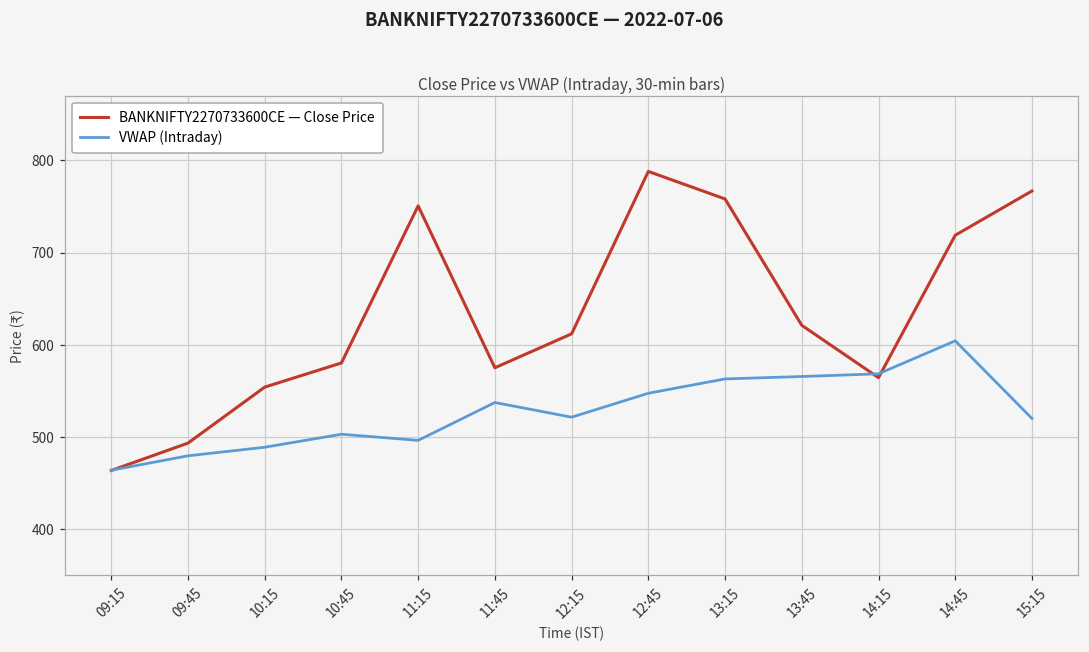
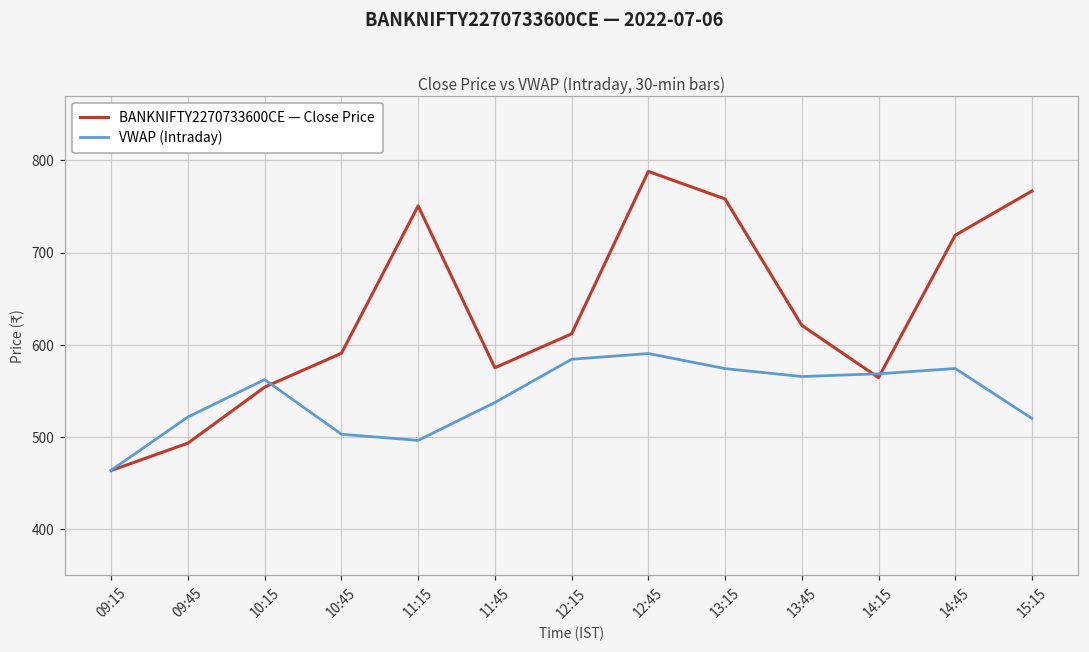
  {
    "BANKNIFTY2270733600CE — Close Price": {
      "09:45": 490,
      "10:15": 550,
-     "10:45": 580,
+     "10:45": 590,
      "11:15": 750,
      "11:45": 580,
      "12:15": 610,
      "12:45": 790,
      "13:15": 760,
      "13:45": 620,
      "14:15": 560,
      "14:45": 720,
      "15:15": 770
    },
    "VWAP (Intraday)": {
-     "09:45": 480,
-     "10:15": 490,
+     "09:45": 520,
+     "10:15": 560,
      "10:45": 500,
      "11:15": 500,
      "11:45": 540,
-     "12:15": 520,
-     "12:45": 550,
-     "13:15": 560,
+     "12:15": 580,
+     "12:45": 590,
+     "13:15": 570,
      "13:45": 570,
      "14:15": 570,
-     "14:45": 600,
+     "14:45": 570,
      "15:15": 520
    }
  }
